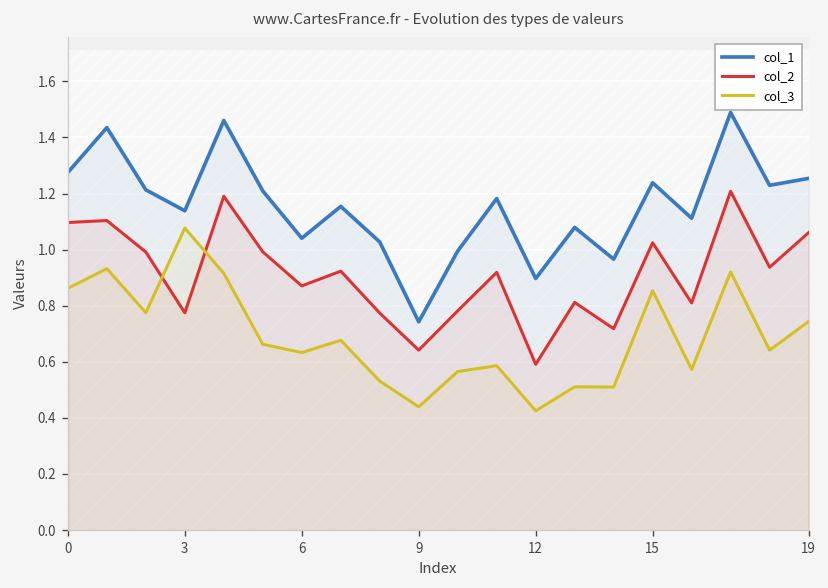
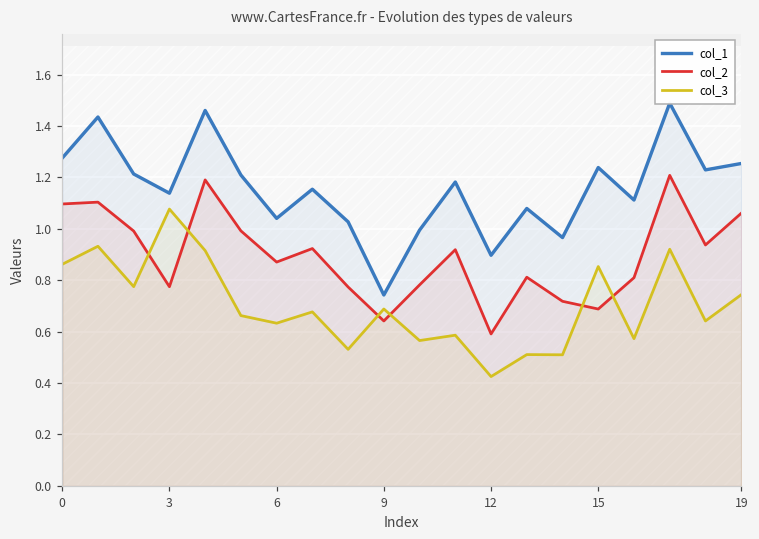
  {
    "col_1": {
      "0": 1.28,
      "3": 1.14,
      "6": 1.04,
      "9": 0.74,
      "12": 0.90,
      "15": 1.24,
      "19": 1.25
    },
    "col_2": {
      "0": 1.10,
      "3": 0.77,
      "6": 0.87,
      "9": 0.64,
      "12": 0.59,
-     "15": 1.02,
+     "15": 0.69,
      "19": 1.06
    },
    "col_3": {
      "0": 0.86,
      "3": 1.08,
      "6": 0.63,
-     "9": 0.44,
+     "9": 0.69,
      "12": 0.43,
      "15": 0.85,
      "19": 0.74
    }
  }
